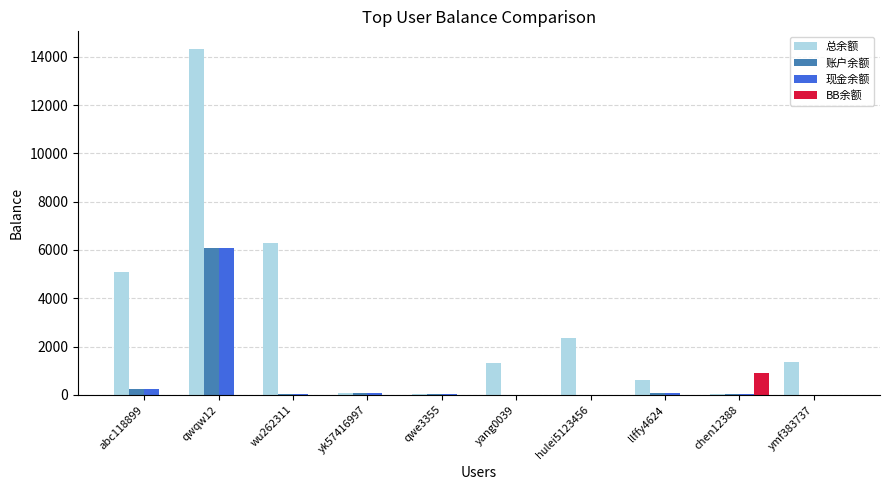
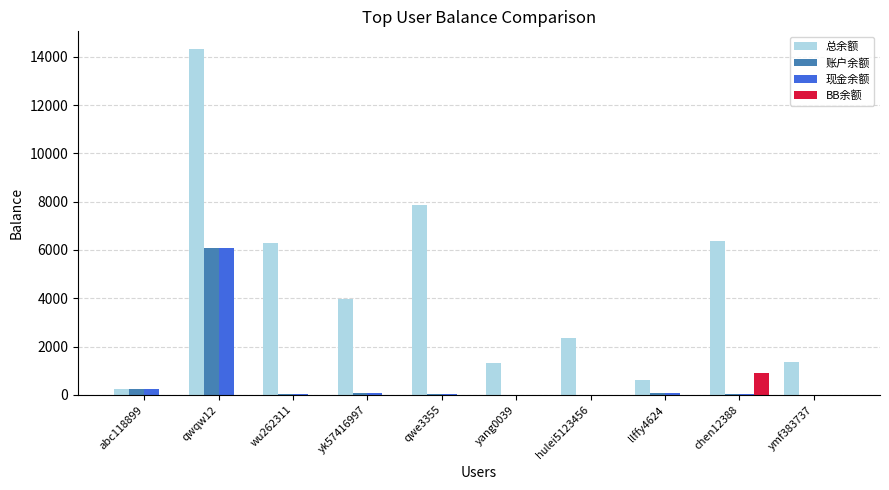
  {
    "总余额": {
-     "abc118899": 5100,
+     "abc118899": 200,
      "qwqw12": 14300,
      "wu262311": 6300,
-     "yk57416997": 100,
-     "qwe3355": 0,
+     "yk57416997": 4000,
+     "qwe3355": 7900,
      "yang0039": 1300,
      "hulei5123456": 2400,
      "llffy4624": 600,
-     "chen12388": 0,
+     "chen12388": 6400,
      "ymf383737": 1400
    },
    "BB余额": {
      "abc118899": 0,
      "qwqw12": 0,
      "wu262311": 0,
      "yk57416997": 0,
      "qwe3355": 0,
      "yang0039": 0,
      "hulei5123456": 0,
      "llffy4624": 0,
      "chen12388": 900,
      "ymf383737": 0
    }
  }
